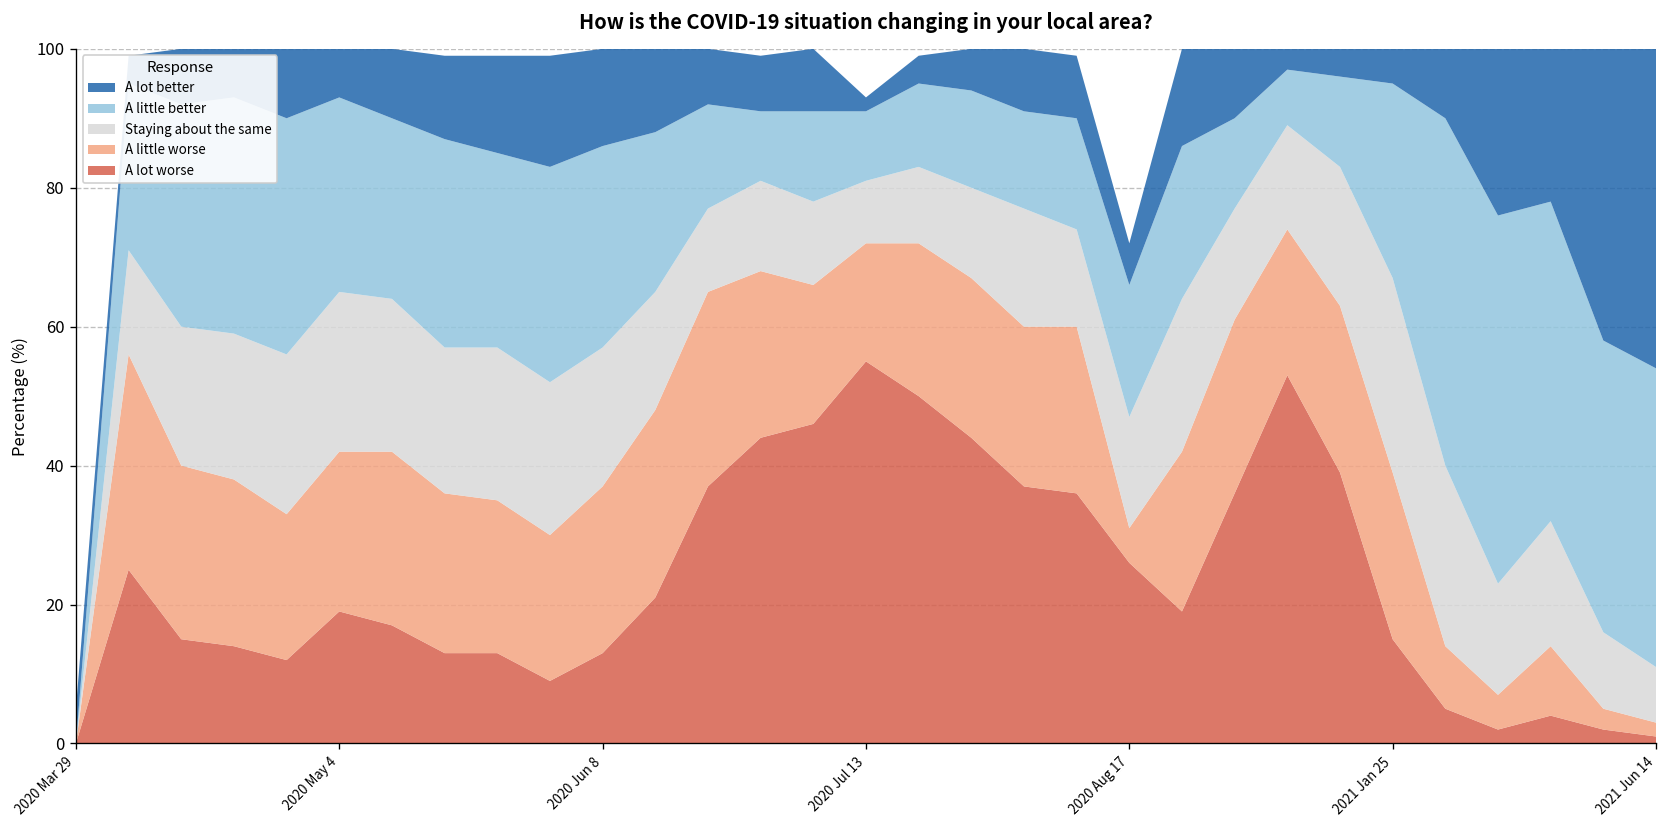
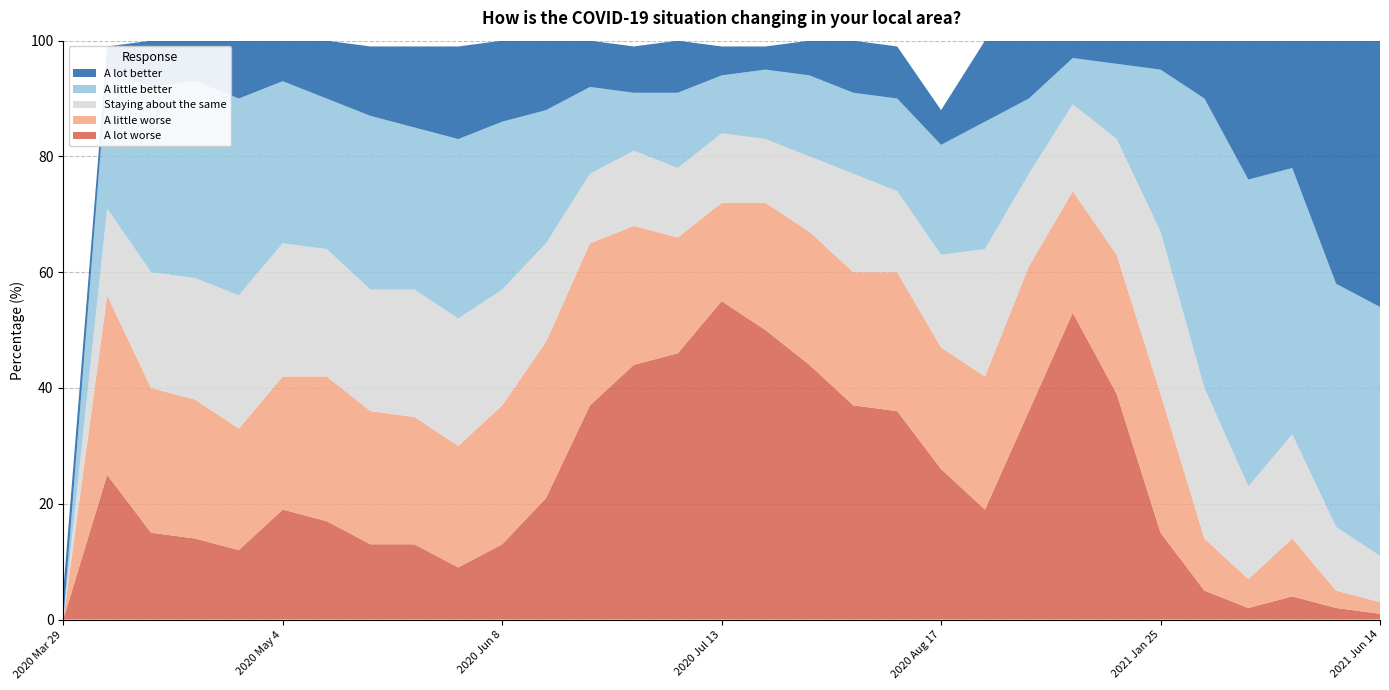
  {
    "A lot worse": {
      "2020 May 4": 19,
      "2020 Jun 8": 13,
      "2020 Jul 13": 55,
      "2020 Aug 17": 26,
      "2021 Jan 25": 15,
      "2021 Jun 14": 1
    },
    "A little worse": {
      "2020 May 4": 23,
      "2020 Jun 8": 24,
      "2020 Jul 13": 17,
-     "2020 Aug 17": 5,
+     "2020 Aug 17": 21,
      "2021 Jan 25": 24,
      "2021 Jun 14": 2
    },
    "Staying about the same": {
      "2020 May 4": 23,
      "2020 Jun 8": 20,
-     "2020 Jul 13": 9,
+     "2020 Jul 13": 12,
      "2020 Aug 17": 16,
      "2021 Jan 25": 28,
      "2021 Jun 14": 8
    },
    "A little better": {
      "2020 May 4": 28,
      "2020 Jun 8": 29,
      "2020 Jul 13": 10,
      "2020 Aug 17": 19,
      "2021 Jan 25": 28,
      "2021 Jun 14": 43
    },
    "A lot better": {
      "2020 Mar 29": 5,
      "2020 May 4": 7,
      "2020 Jun 8": 14,
-     "2020 Jul 13": 2,
+     "2020 Jul 13": 5,
      "2020 Aug 17": 6,
      "2021 Jan 25": 5,
      "2021 Jun 14": 46
    }
  }
